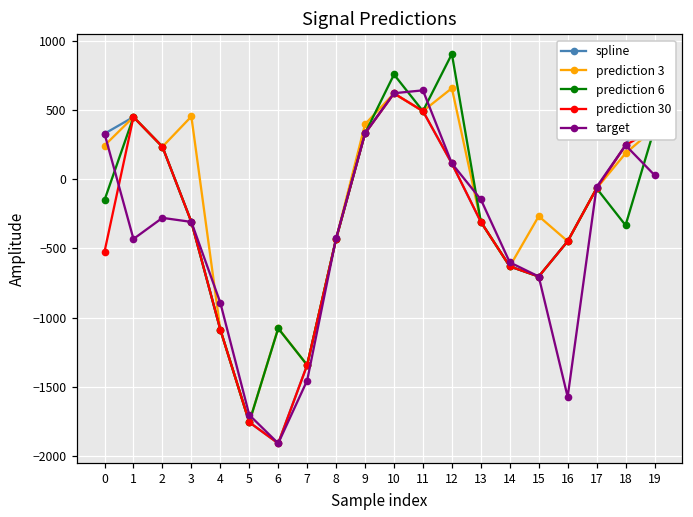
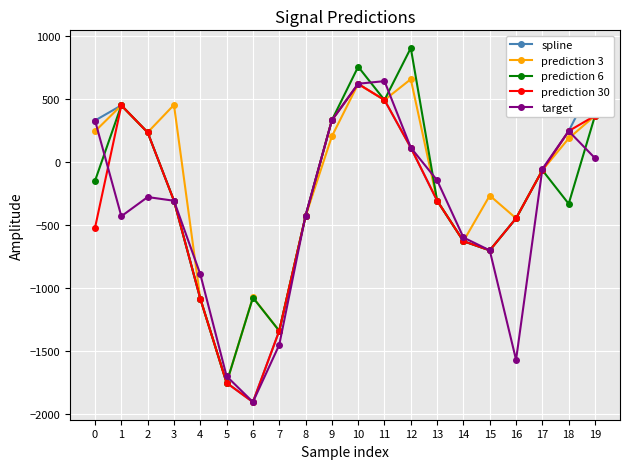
  {
    "prediction 3": {
      "0": 240,
      "3": 450,
-     "9": 400,
+     "9": 200,
      "12": 660,
      "15": -270,
      "18": 190
    },
    "prediction 6": {
      "0": -150,
      "10": 760,
      "12": 910,
      "18": -330
    },
    "prediction 30": {
      "0": -520
    },
    "target": {
      "1": -430,
      "2": -280,
      "4": -890,
      "5": -1700,
      "7": -1450,
      "11": 640,
      "13": -150,
      "14": -600,
      "16": -1570,
      "19": 30
    }
  }
